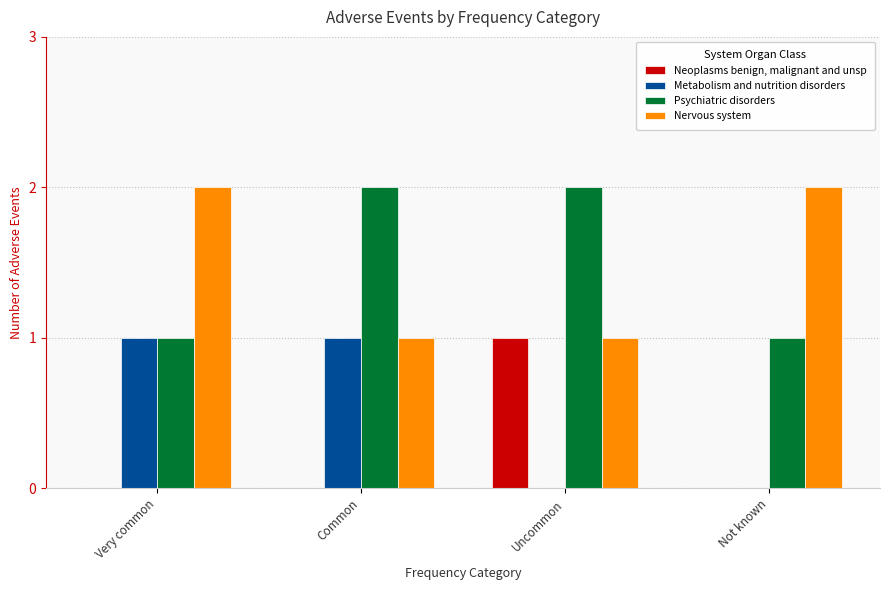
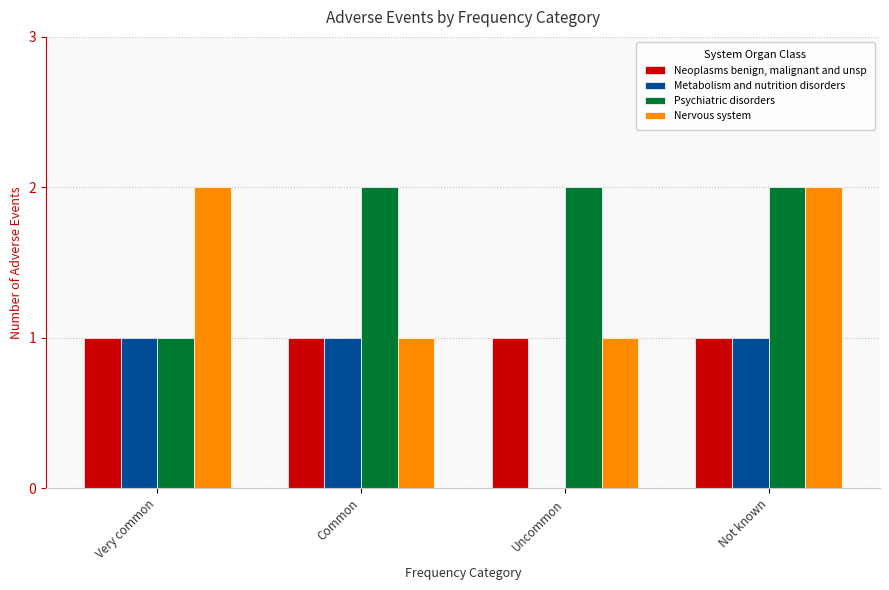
  {
    "Neoplasms benign, malignant and unsp": {
-     "Very common": 0,
-     "Common": 0,
+     "Very common": 1,
+     "Common": 1,
      "Uncommon": 1,
-     "Not known": 0
+     "Not known": 1
    },
    "Metabolism and nutrition disorders": {
      "Very common": 1,
      "Common": 1,
      "Uncommon": 0,
-     "Not known": 0
+     "Not known": 1
    },
    "Psychiatric disorders": {
      "Very common": 1,
      "Common": 2,
      "Uncommon": 2,
-     "Not known": 1
+     "Not known": 2
    },
    "Nervous system": {
      "Very common": 2,
      "Common": 1,
      "Uncommon": 1,
      "Not known": 2
    }
  }
